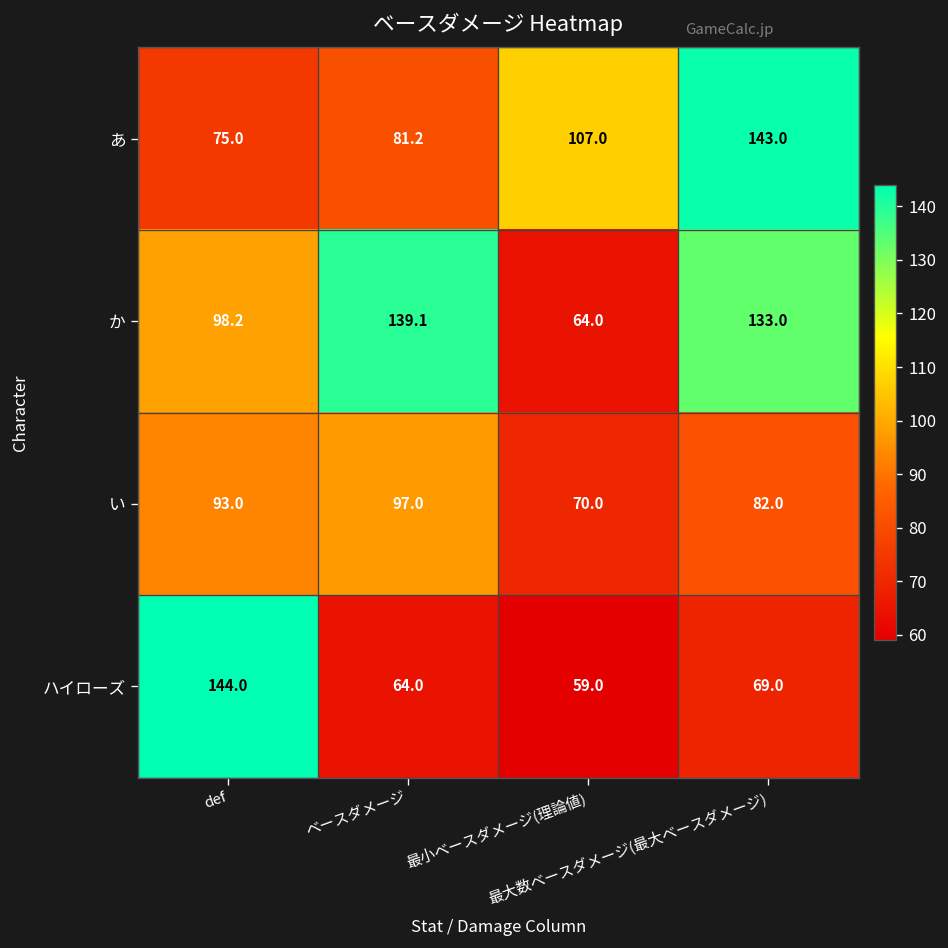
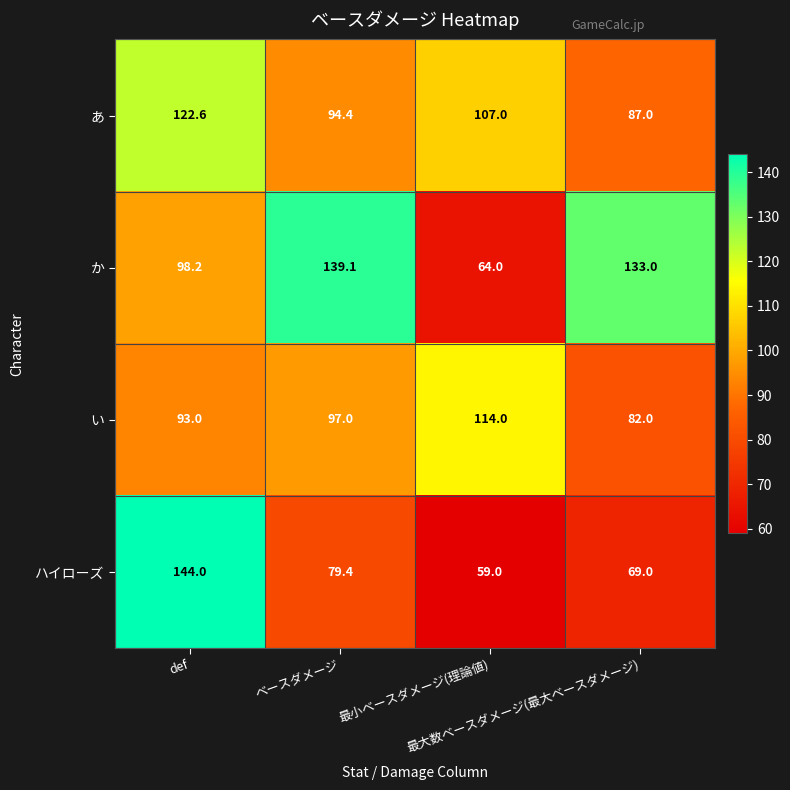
  {
    "あ": {
-     "def": 75.0,
-     "ベースダメージ": 81.2,
+     "def": 122.6,
+     "ベースダメージ": 94.4,
      "最小ベースダメージ(理論値)": 107.0,
-     "最大数ベースダメージ(最大ベースダメージ)": 143.0
+     "最大数ベースダメージ(最大ベースダメージ)": 87.0
    },
    "か": {
      "def": 98.2,
      "ベースダメージ": 139.1,
      "最小ベースダメージ(理論値)": 64.0,
      "最大数ベースダメージ(最大ベースダメージ)": 133.0
    },
    "い": {
      "def": 93.0,
      "ベースダメージ": 97.0,
-     "最小ベースダメージ(理論値)": 70.0,
+     "最小ベースダメージ(理論値)": 114.0,
      "最大数ベースダメージ(最大ベースダメージ)": 82.0
    },
    "ハイローズ": {
      "def": 144.0,
-     "ベースダメージ": 64.0,
+     "ベースダメージ": 79.4,
      "最小ベースダメージ(理論値)": 59.0,
      "最大数ベースダメージ(最大ベースダメージ)": 69.0
    }
  }
